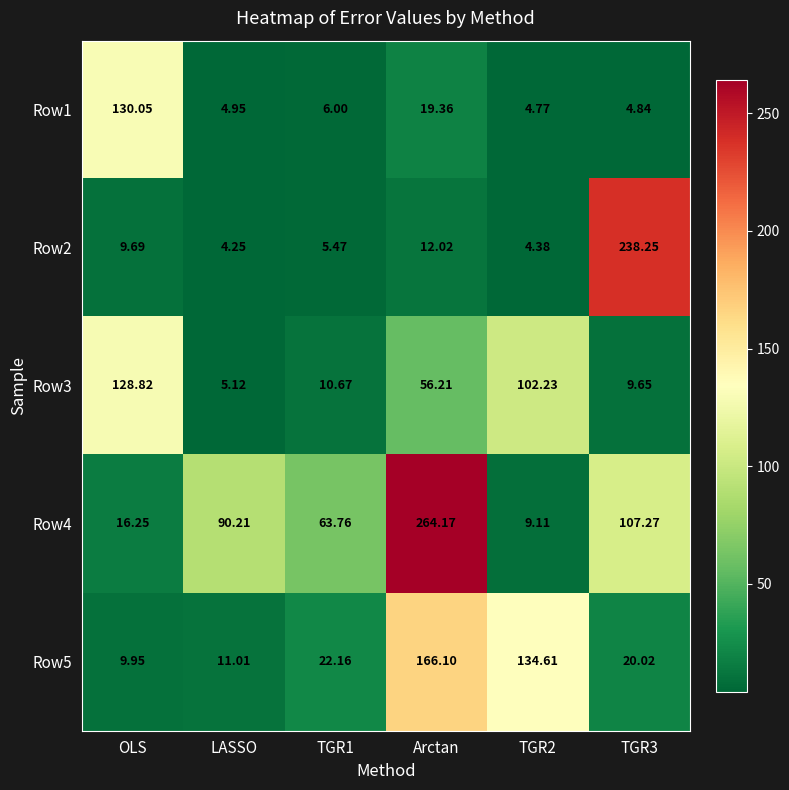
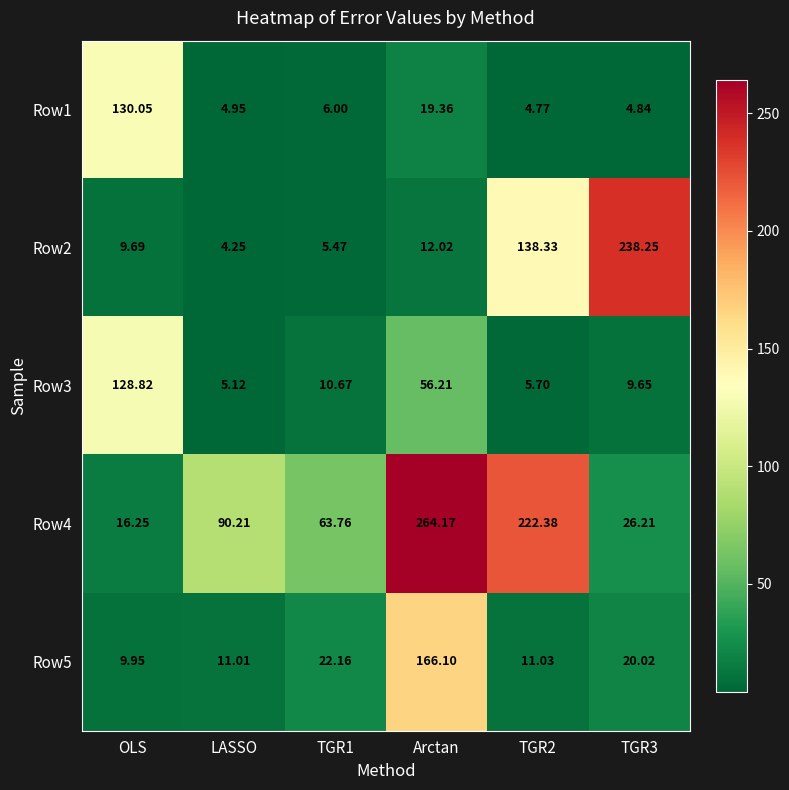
  {
    "Row1": {
      "OLS": 130.05,
      "LASSO": 4.95,
      "TGR1": 6.00,
      "Arctan": 19.36,
      "TGR2": 4.77,
      "TGR3": 4.84
    },
    "Row2": {
      "OLS": 9.69,
      "LASSO": 4.25,
      "TGR1": 5.47,
      "Arctan": 12.02,
-     "TGR2": 4.38,
+     "TGR2": 138.33,
      "TGR3": 238.25
    },
    "Row3": {
      "OLS": 128.82,
      "LASSO": 5.12,
      "TGR1": 10.67,
      "Arctan": 56.21,
-     "TGR2": 102.23,
+     "TGR2": 5.70,
      "TGR3": 9.65
    },
    "Row4": {
      "OLS": 16.25,
      "LASSO": 90.21,
      "TGR1": 63.76,
      "Arctan": 264.17,
-     "TGR2": 9.11,
-     "TGR3": 107.27
+     "TGR2": 222.38,
+     "TGR3": 26.21
    },
    "Row5": {
      "OLS": 9.95,
      "LASSO": 11.01,
      "TGR1": 22.16,
      "Arctan": 166.10,
-     "TGR2": 134.61,
+     "TGR2": 11.03,
      "TGR3": 20.02
    }
  }
